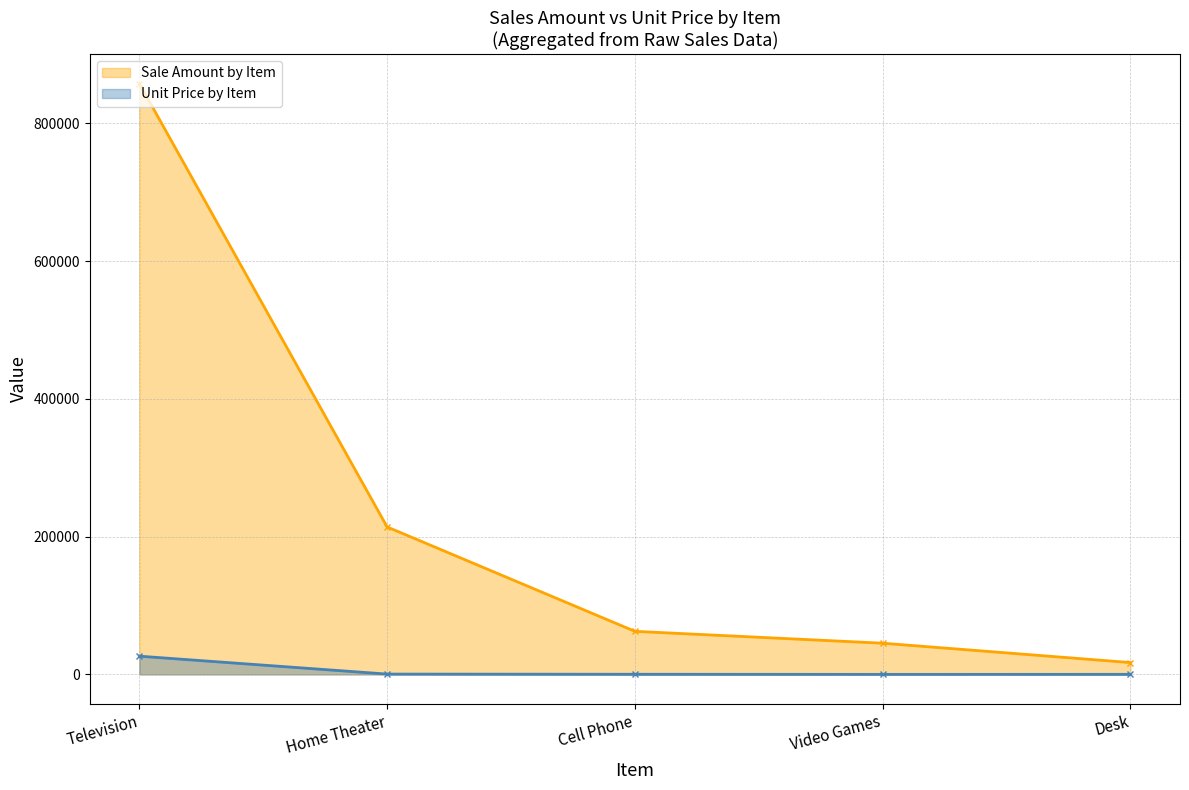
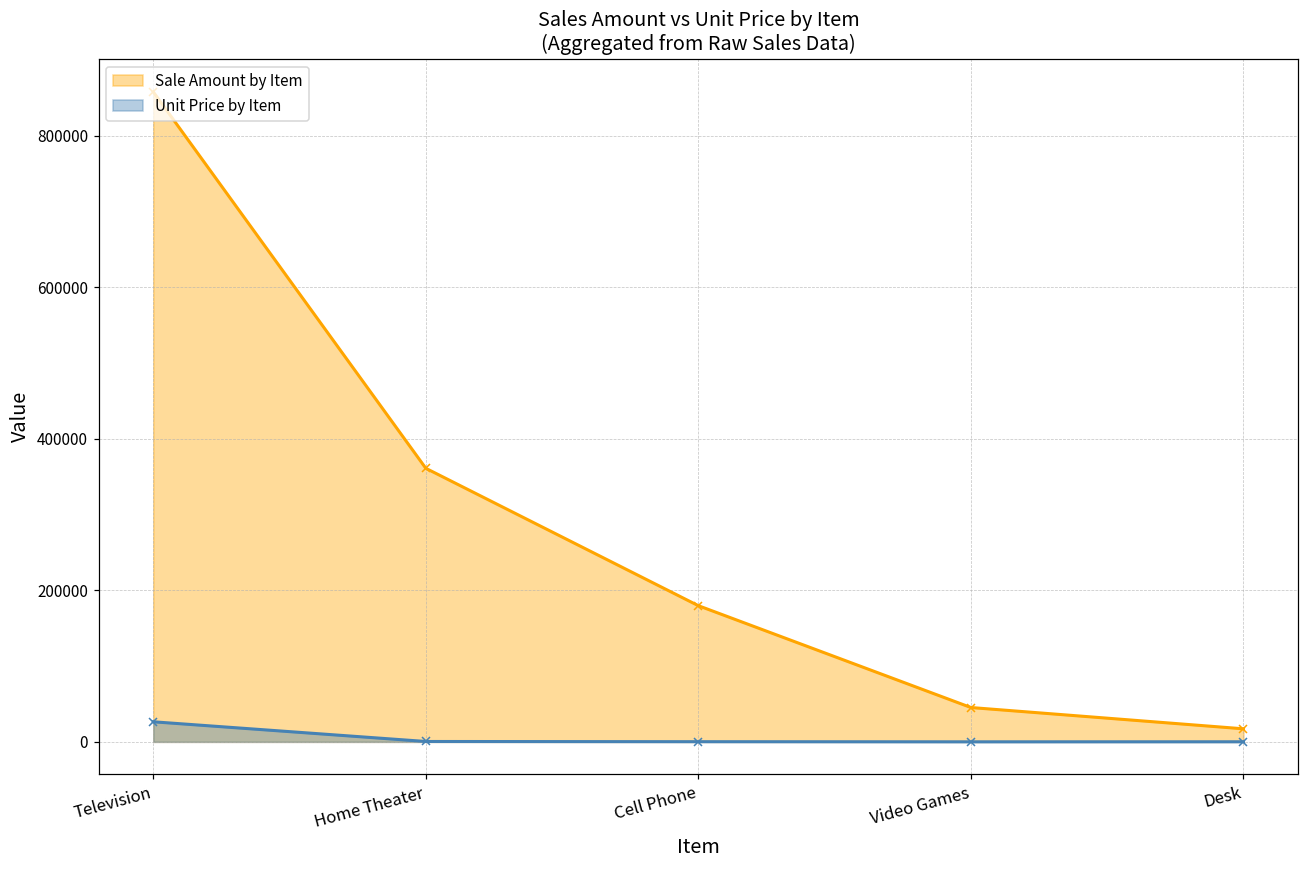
  {
    "Sale Amount by Item": {
-     "Home Theater": 210000,
-     "Cell Phone": 60000,
+     "Home Theater": 360000,
+     "Cell Phone": 180000,
      "Video Games": 50000,
      "Desk": 20000
    },
    "Unit Price by Item": {
      "Television": 30000,
      "Home Theater": 0,
      "Cell Phone": 0,
      "Video Games": 0,
      "Desk": 0
    }
  }
